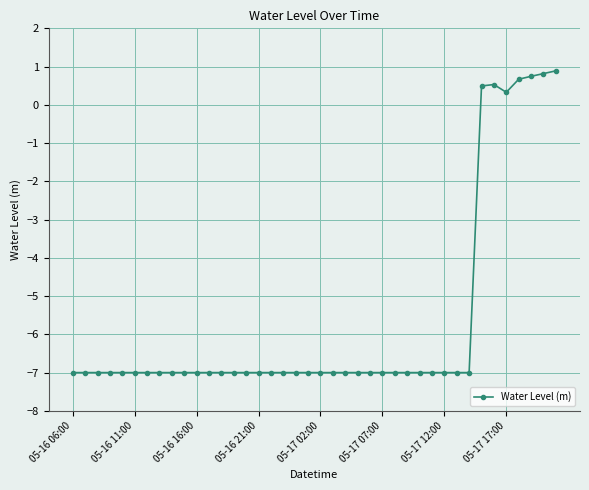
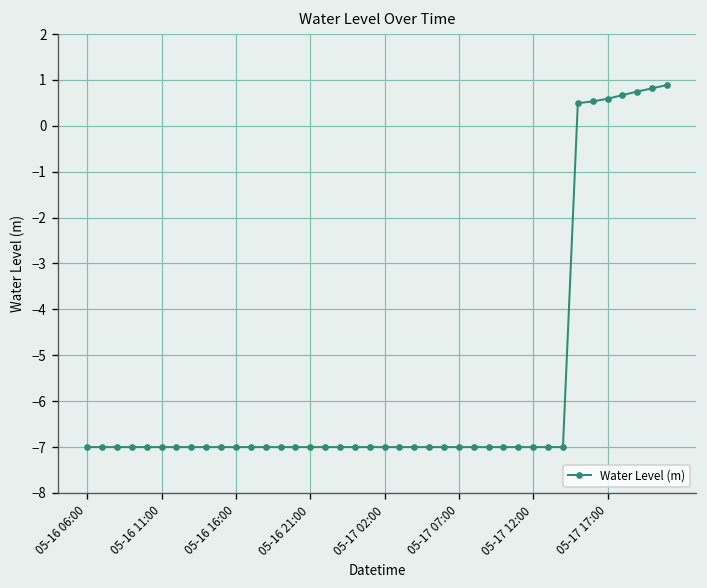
  {
    "05-16 06:00": -7.0,
    "05-16 11:00": -7.0,
    "05-16 16:00": -7.0,
    "05-16 21:00": -7.0,
    "05-17 02:00": -7.0,
    "05-17 07:00": -7.0,
    "05-17 12:00": -7.0,
-   "05-17 17:00": 0.3
+   "05-17 17:00": 0.6
  }
